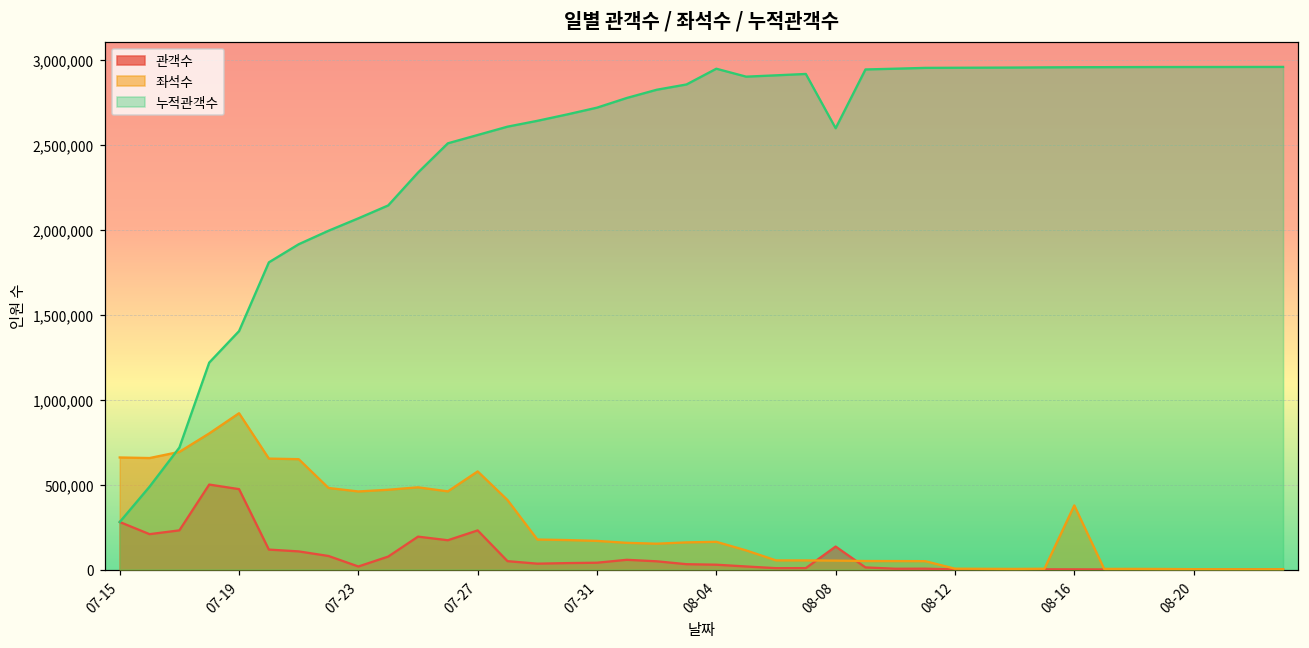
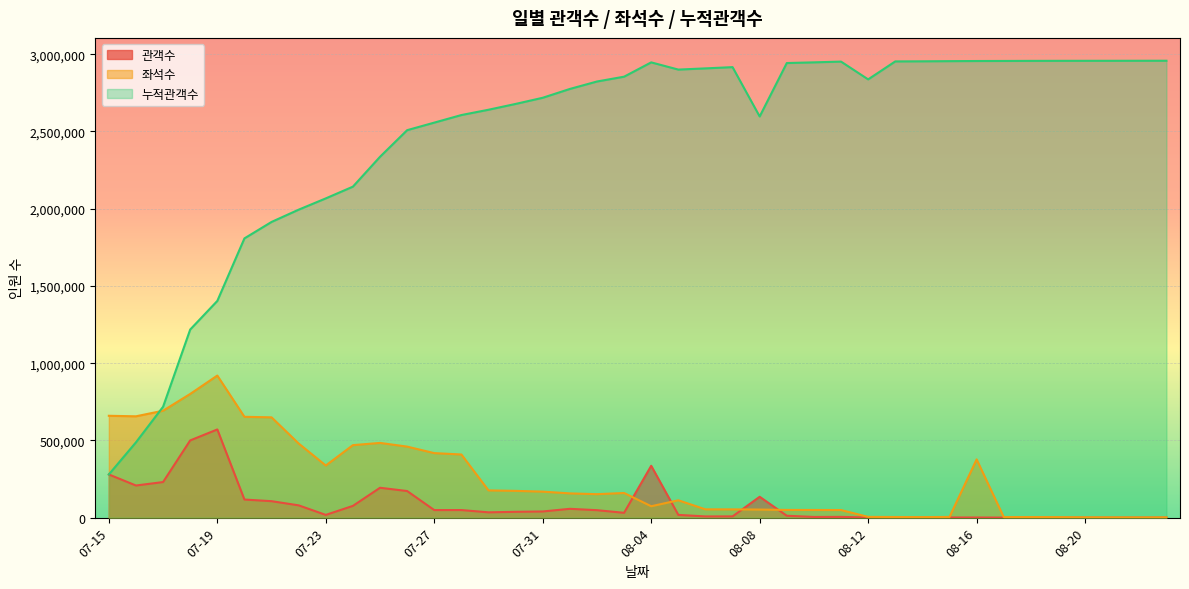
  {
    "관객수": {
-     "07-19": "470,000",
+     "07-19": "570,000",
      "07-23": "20,000",
-     "07-27": "230,000",
+     "07-27": "50,000",
      "07-31": "40,000",
-     "08-04": "30,000",
+     "08-04": "340,000",
      "08-08": "140,000",
      "08-16": "0"
    },
    "좌석수": {
      "07-15": "660,000",
      "07-19": "920,000",
-     "07-23": "460,000",
-     "07-27": "580,000",
+     "07-23": "340,000",
+     "07-27": "420,000",
      "07-31": "170,000",
-     "08-04": "160,000",
+     "08-04": "70,000",
      "08-08": "50,000",
      "08-16": "380,000"
    },
    "누적관객수": {
      "07-19": "1,400,000",
      "07-23": "2,070,000",
      "07-27": "2,560,000",
      "07-31": "2,720,000",
      "08-04": "2,950,000",
      "08-08": "2,600,000",
-     "08-12": "2,950,000",
+     "08-12": "2,840,000",
      "08-16": "2,960,000",
      "08-20": "2,960,000"
    }
  }
